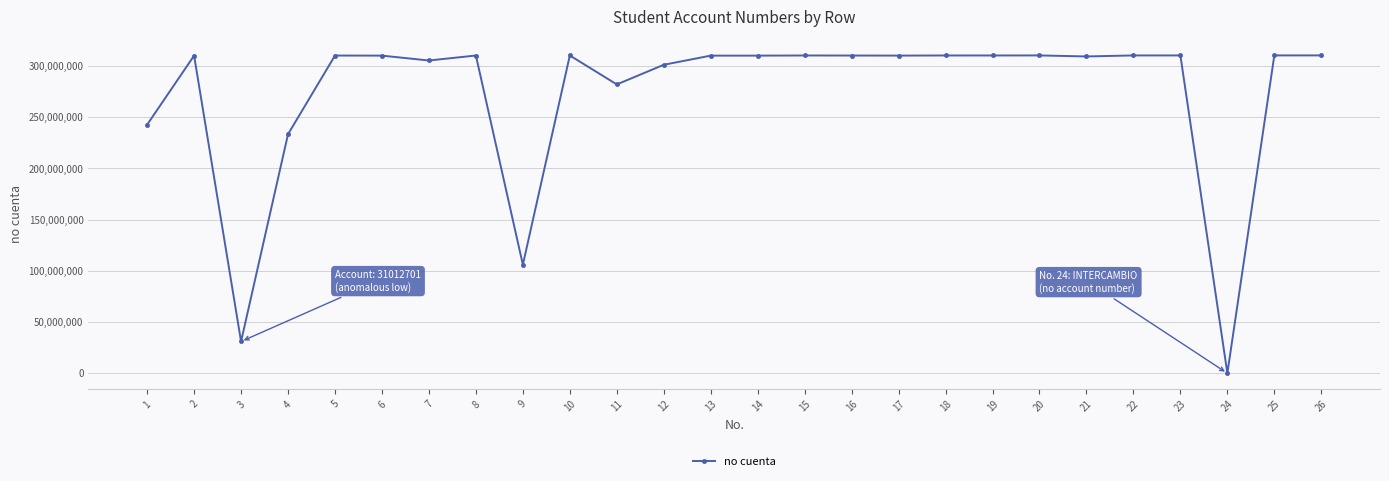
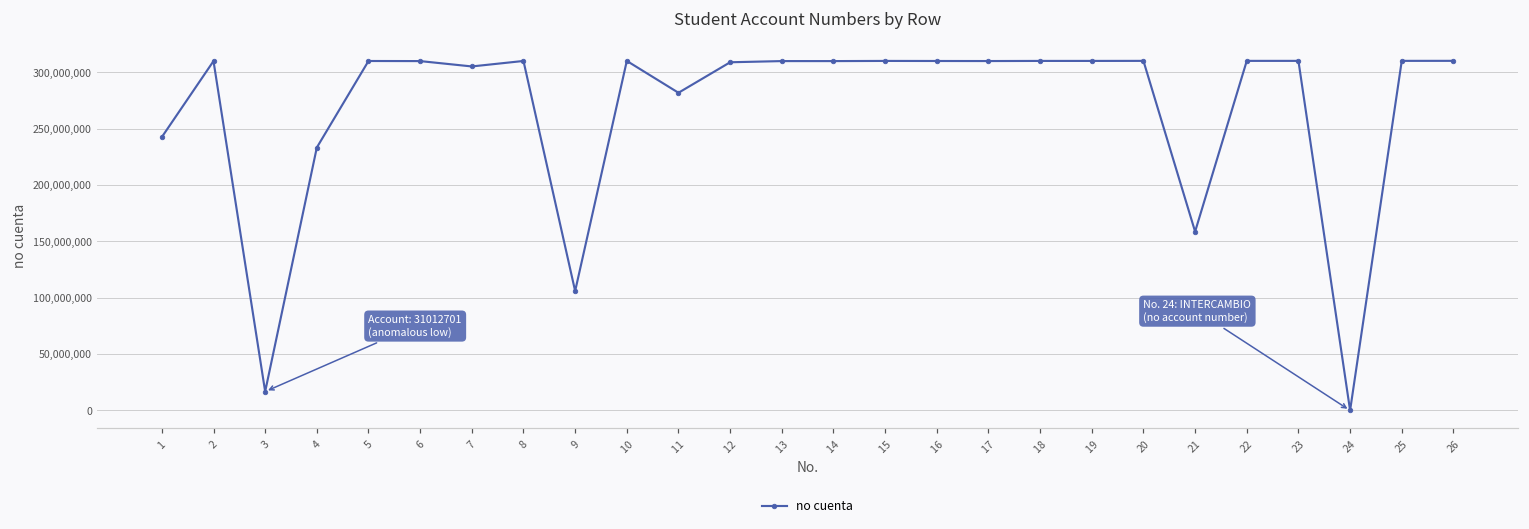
  {
    "1": "243,000,000",
    "2": "310,000,000",
-   "3": "31,000,000",
+   "3": "17,000,000",
    "4": "233,000,000",
    "5": "310,000,000",
    "6": "310,000,000",
    "7": "305,000,000",
    "8": "310,000,000",
    "9": "106,000,000",
    "10": "310,000,000",
    "11": "282,000,000",
-   "12": "301,000,000",
+   "12": "309,000,000",
    "13": "310,000,000",
    "14": "310,000,000",
    "15": "310,000,000",
    "16": "310,000,000",
    "17": "310,000,000",
    "18": "310,000,000",
    "19": "310,000,000",
    "20": "310,000,000",
-   "21": "309,000,000",
+   "21": "159,000,000",
    "22": "310,000,000",
    "23": "310,000,000",
    "24": "0",
    "25": "310,000,000",
    "26": "310,000,000"
  }
